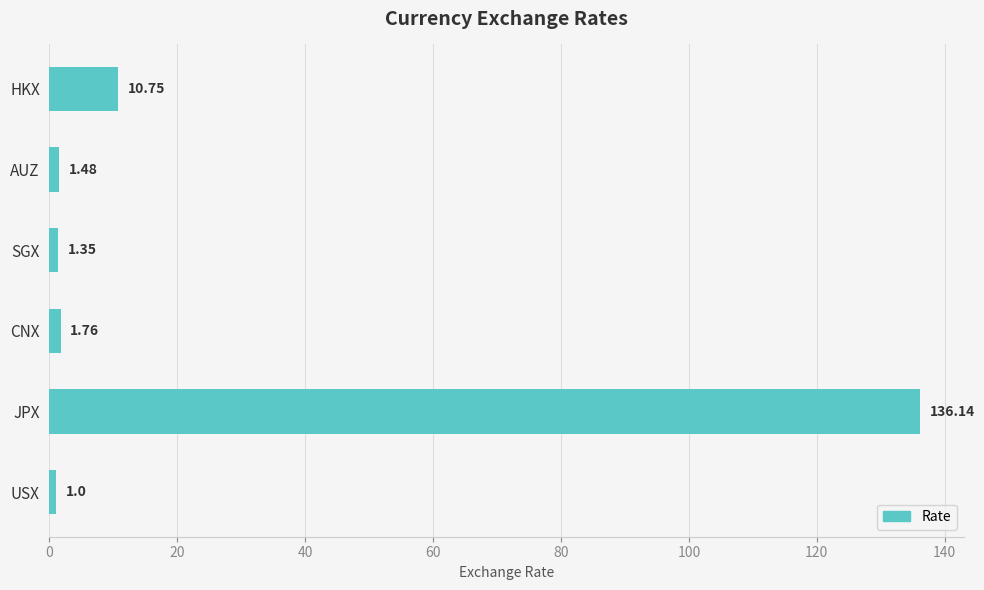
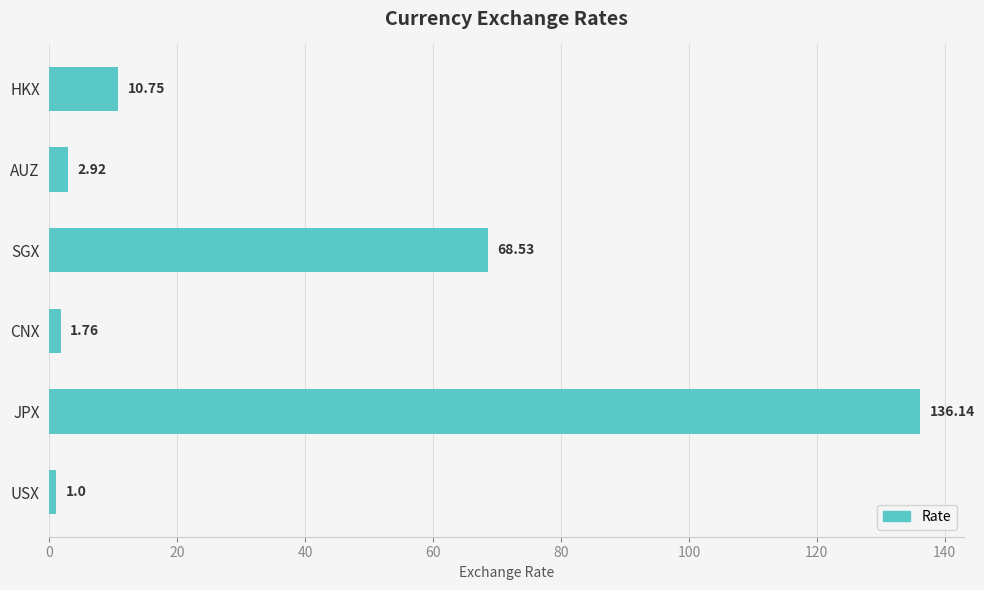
  {
    "HKX": 10.75,
-   "AUZ": 1.48,
-   "SGX": 1.35,
+   "AUZ": 2.92,
+   "SGX": 68.53,
    "CNX": 1.76,
    "JPX": 136.14,
    "USX": 1.0
  }
